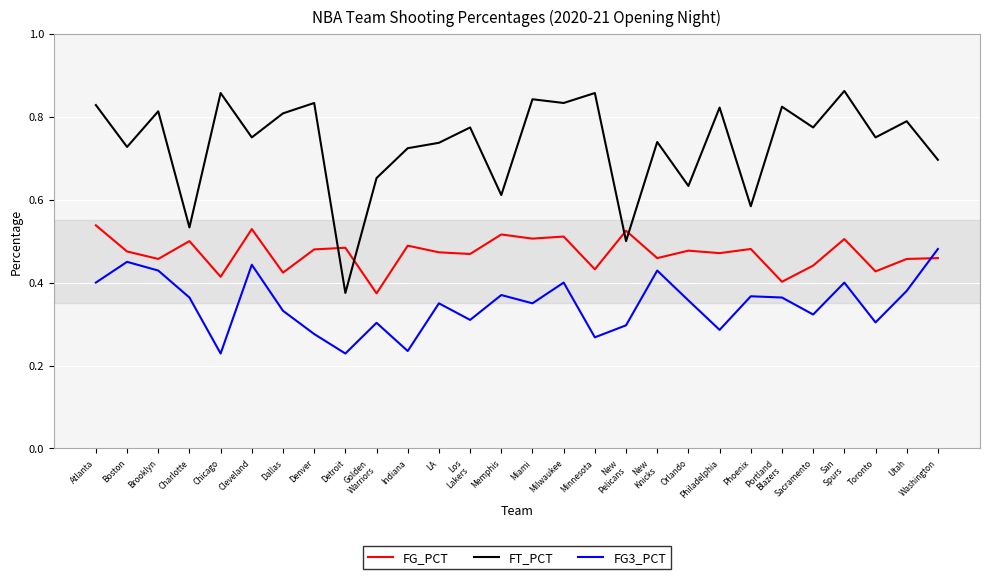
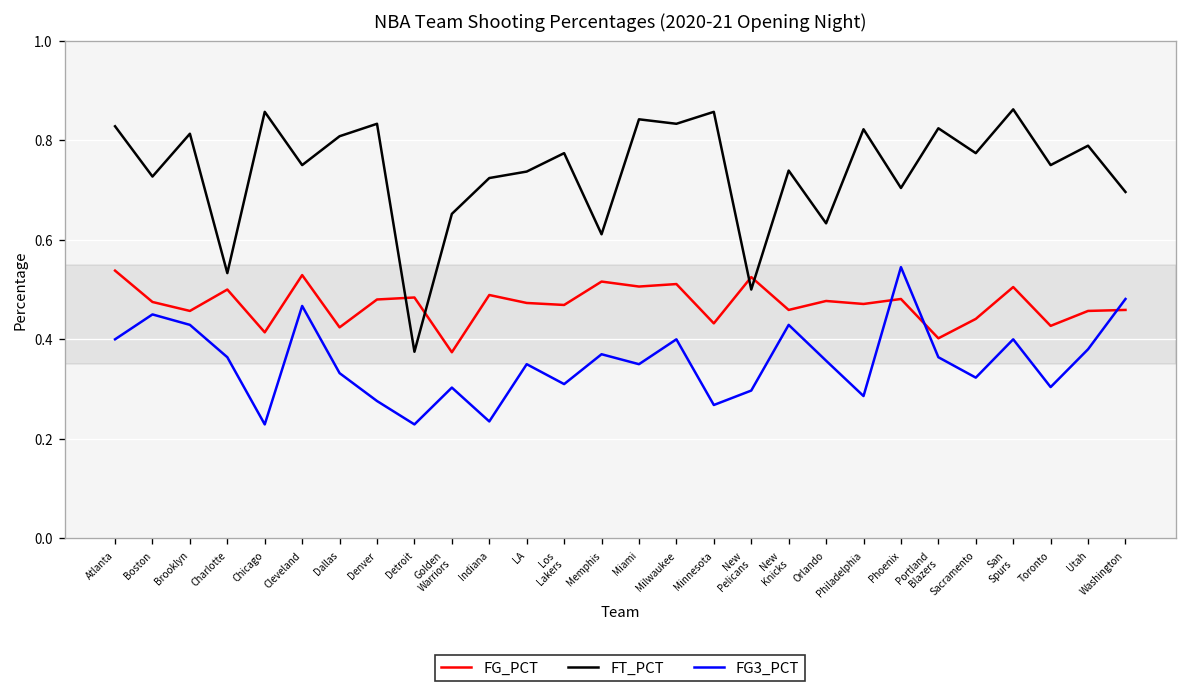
  {
    "FG_PCT": {
      "Atlanta": 0.54,
      "Boston": 0.48,
      "Brooklyn": 0.46,
      "Charlotte": 0.50,
      "Chicago": 0.41,
      "Cleveland": 0.53,
      "Dallas": 0.42,
      "Denver": 0.48,
      "Detroit": 0.48,
      "Golden Warriors": 0.37,
      "Indiana": 0.49,
      "LA": 0.47,
      "Los Lakers": 0.47,
      "Memphis": 0.52,
      "Miami": 0.51,
      "Milwaukee": 0.51,
      "Minnesota": 0.43,
      "New Pelicans": 0.53,
      "New Knicks": 0.46,
      "Orlando": 0.48,
      "Philadelphia": 0.47,
      "Phoenix": 0.48,
      "Portland Blazers": 0.40,
      "Sacramento": 0.44,
      "San Spurs": 0.51,
      "Toronto": 0.43,
      "Utah": 0.46,
      "Washington": 0.46
    },
    "FT_PCT": {
      "Atlanta": 0.83,
      "Boston": 0.73,
      "Brooklyn": 0.81,
      "Charlotte": 0.53,
      "Chicago": 0.86,
      "Cleveland": 0.75,
      "Dallas": 0.81,
      "Denver": 0.83,
      "Detroit": 0.38,
      "Golden Warriors": 0.65,
      "Indiana": 0.72,
      "LA": 0.74,
      "Los Lakers": 0.77,
      "Memphis": 0.61,
      "Miami": 0.84,
      "Milwaukee": 0.83,
      "Minnesota": 0.86,
      "New Pelicans": 0.50,
      "New Knicks": 0.74,
      "Orlando": 0.63,
      "Philadelphia": 0.82,
-     "Phoenix": 0.58,
+     "Phoenix": 0.70,
      "Portland Blazers": 0.82,
      "Sacramento": 0.77,
      "San Spurs": 0.86,
      "Toronto": 0.75,
      "Utah": 0.79,
      "Washington": 0.70
    },
    "FG3_PCT": {
      "Atlanta": 0.40,
      "Boston": 0.45,
      "Brooklyn": 0.43,
      "Charlotte": 0.36,
      "Chicago": 0.23,
-     "Cleveland": 0.44,
+     "Cleveland": 0.47,
      "Dallas": 0.33,
      "Denver": 0.28,
      "Detroit": 0.23,
      "Golden Warriors": 0.30,
      "Indiana": 0.24,
      "LA": 0.35,
      "Los Lakers": 0.31,
      "Memphis": 0.37,
      "Miami": 0.35,
      "Milwaukee": 0.40,
      "Minnesota": 0.27,
      "New Pelicans": 0.30,
      "New Knicks": 0.43,
      "Orlando": 0.36,
      "Philadelphia": 0.29,
-     "Phoenix": 0.37,
+     "Phoenix": 0.55,
      "Portland Blazers": 0.36,
      "Sacramento": 0.32,
      "San Spurs": 0.40,
      "Toronto": 0.30,
      "Utah": 0.38,
      "Washington": 0.48
    }
  }
